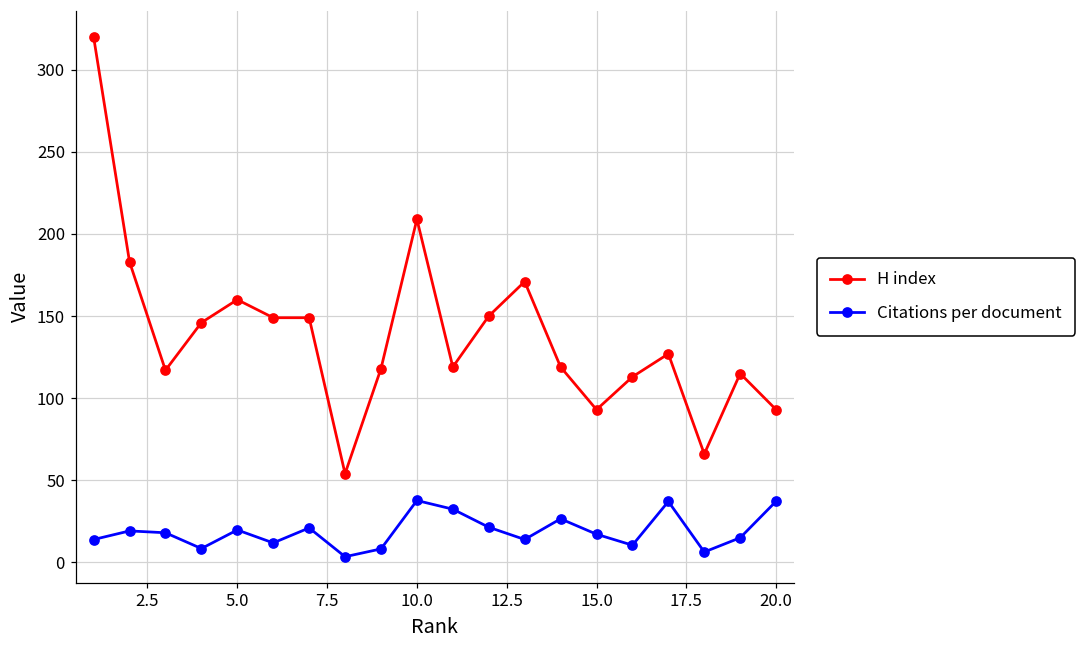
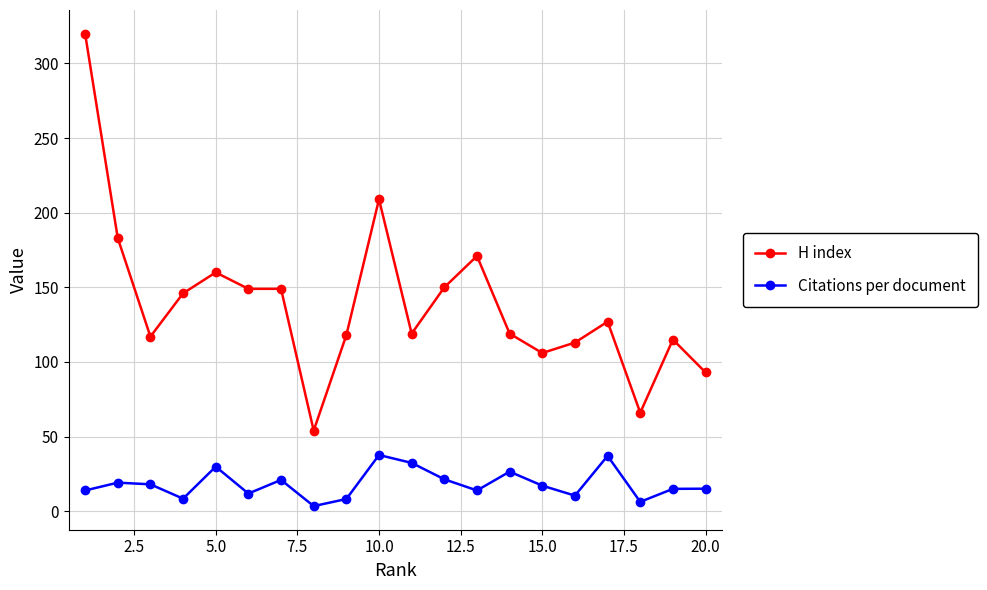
  {
    "H index": {
      "5.0": 160,
      "10.0": 209,
-     "15.0": 93,
+     "15.0": 106,
      "20.0": 93
    },
    "Citations per document": {
-     "5.0": 20,
+     "5.0": 30,
      "10.0": 38,
      "15.0": 17,
-     "20.0": 37
+     "20.0": 15
    }
  }
